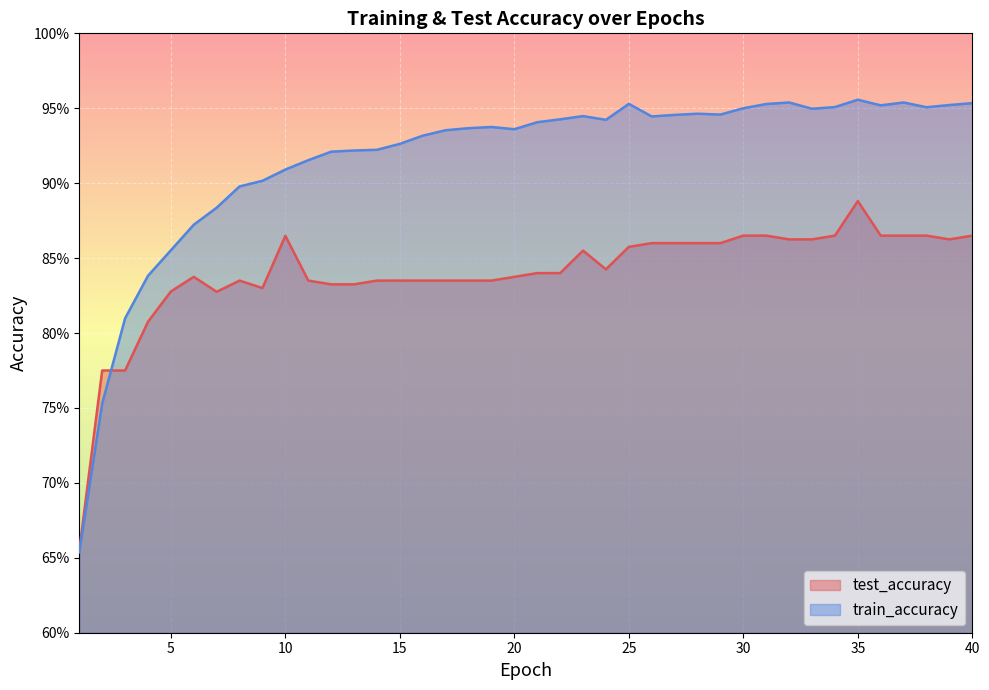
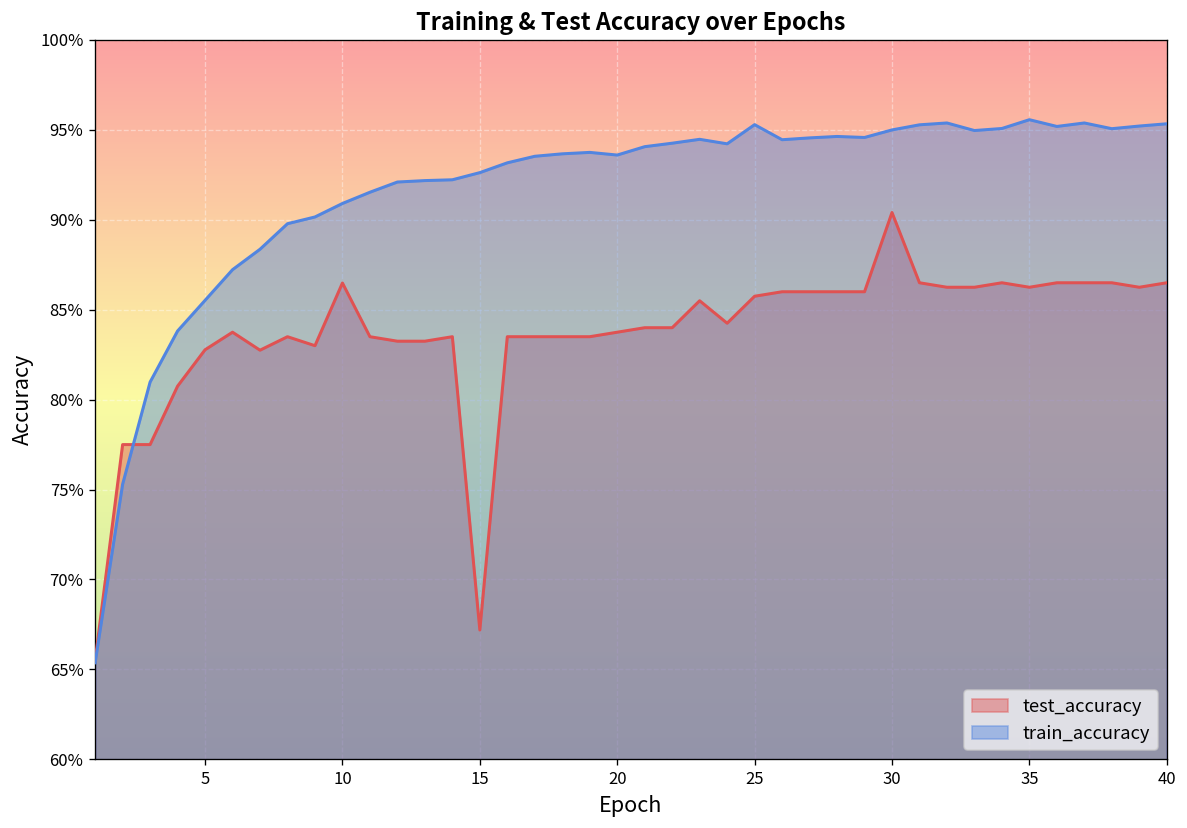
  {
    "test_accuracy": {
      "5": "82.8%",
      "10": "86.5%",
-     "15": "83.5%",
+     "15": "67.2%",
      "20": "83.8%",
      "25": "85.8%",
-     "30": "86.5%",
-     "35": "88.8%",
+     "30": "90.4%",
+     "35": "86.3%",
      "40": "86.5%"
    },
    "train_accuracy": {
      "5": "85.5%",
      "10": "90.9%",
      "15": "92.6%",
      "20": "93.6%",
      "25": "95.3%",
      "30": "95.0%",
      "35": "95.6%",
      "40": "95.3%"
    }
  }
